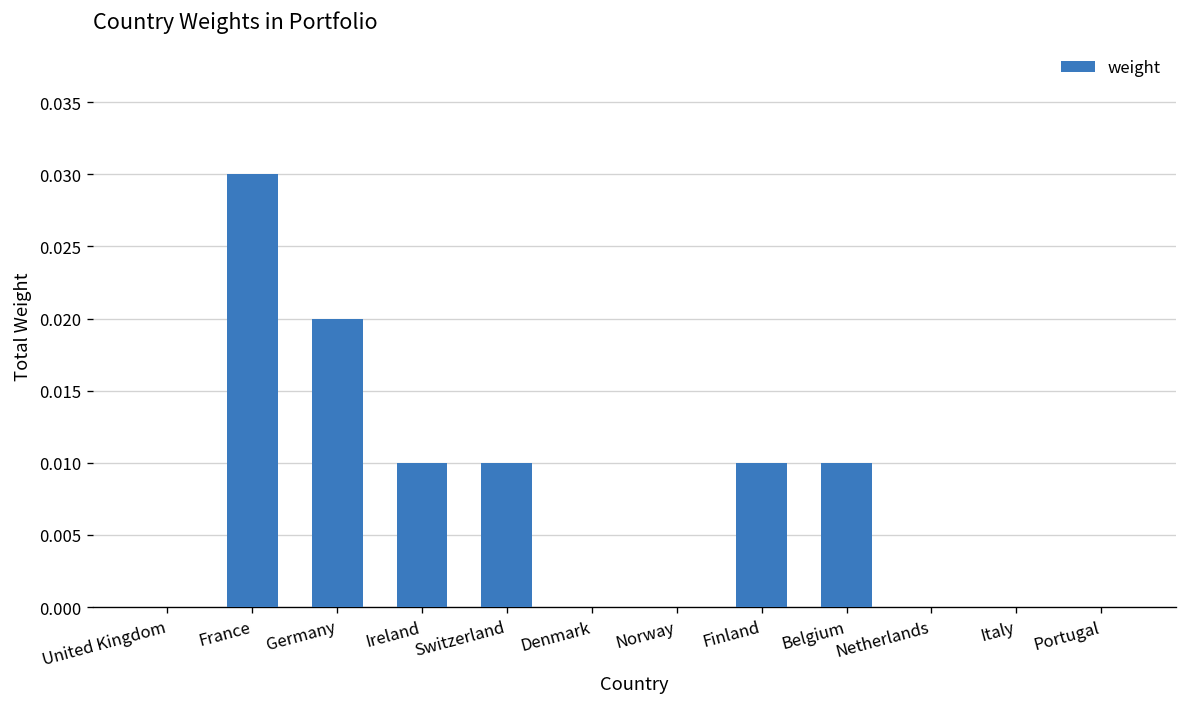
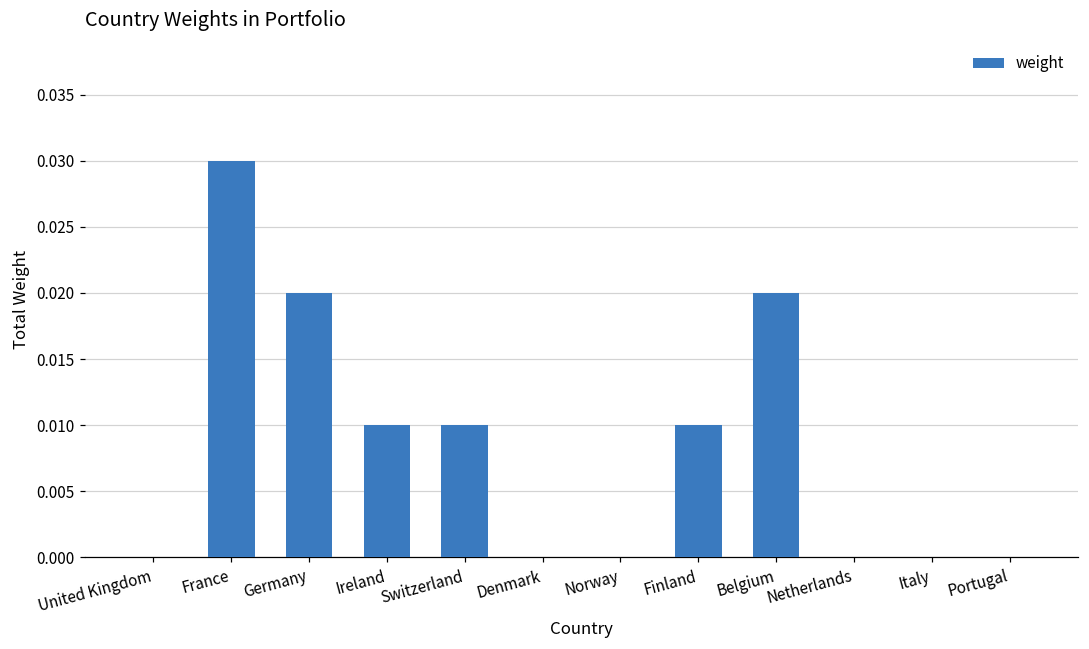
  {
    "United Kingdom": 0.00,
    "France": 0.03,
    "Germany": 0.02,
    "Ireland": 0.01,
    "Switzerland": 0.01,
    "Denmark": 0.00,
    "Norway": 0.00,
    "Finland": 0.01,
-   "Belgium": 0.01,
+   "Belgium": 0.02,
    "Netherlands": 0.00,
    "Italy": 0.00,
    "Portugal": 0.00
  }
